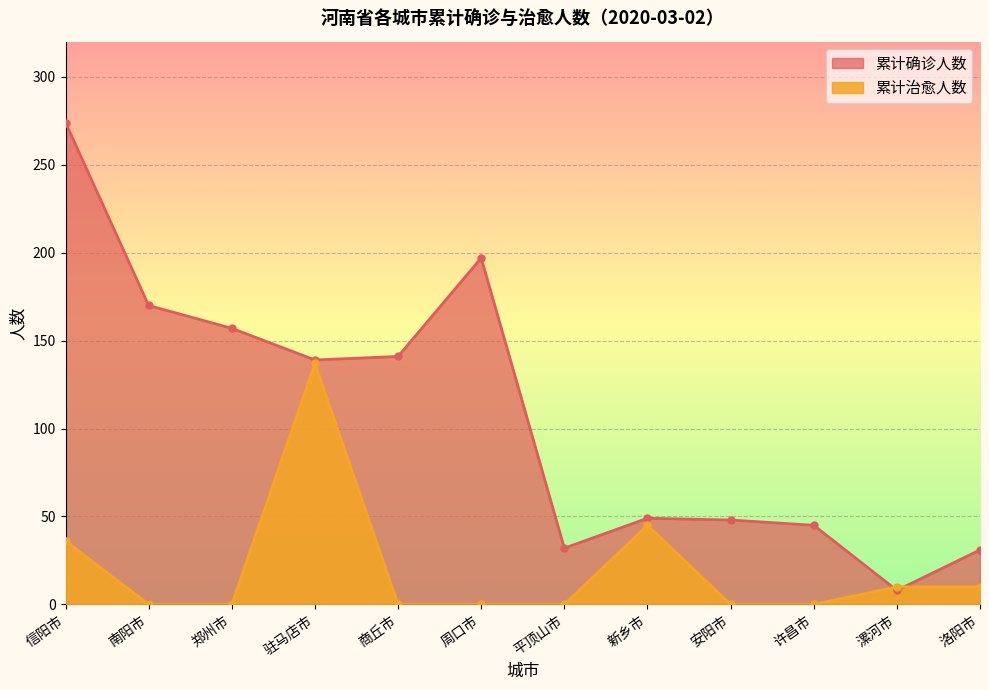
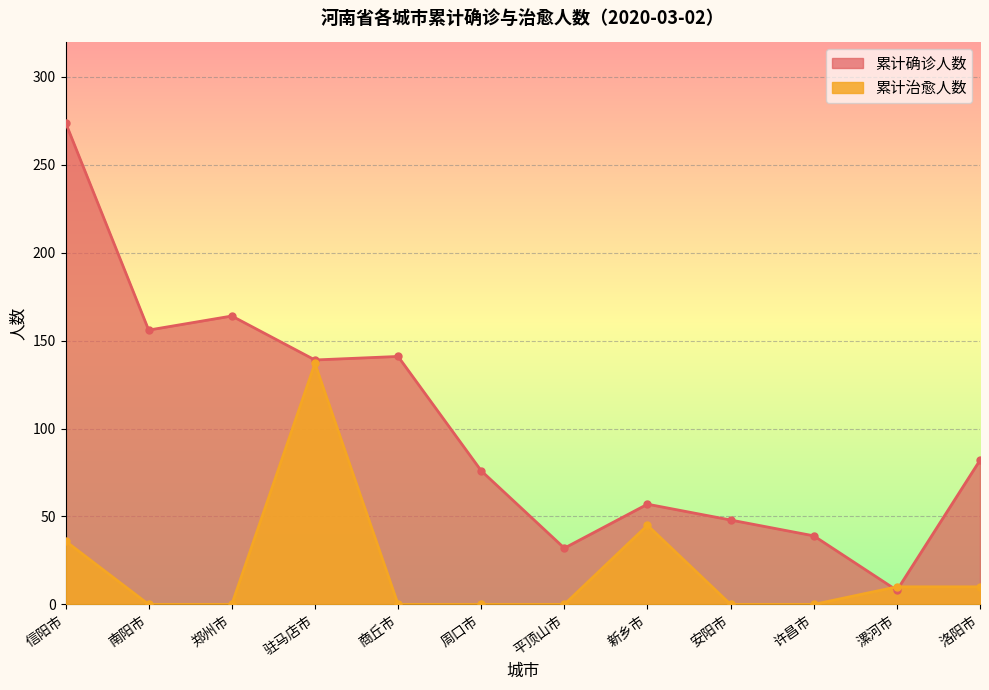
  {
    "累计确诊人数": {
      "信阳市": 274,
-     "南阳市": 170,
-     "郑州市": 157,
+     "南阳市": 156,
+     "郑州市": 164,
      "驻马店市": 139,
      "商丘市": 141,
-     "周口市": 197,
+     "周口市": 76,
      "平顶山市": 32,
-     "新乡市": 49,
+     "新乡市": 57,
      "安阳市": 48,
-     "许昌市": 45,
+     "许昌市": 39,
      "漯河市": 8,
-     "洛阳市": 31
+     "洛阳市": 82
    },
    "累计治愈人数": {
      "信阳市": 36,
      "南阳市": 0,
      "郑州市": 0,
      "驻马店市": 137,
      "商丘市": 0,
      "周口市": 0,
      "平顶山市": 0,
      "新乡市": 45,
      "安阳市": 0,
      "许昌市": 0,
      "漯河市": 10,
      "洛阳市": 10
    }
  }
